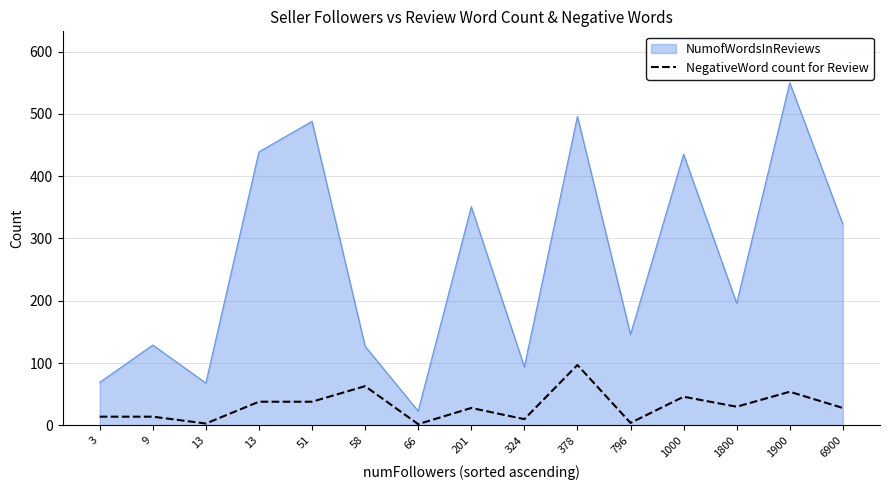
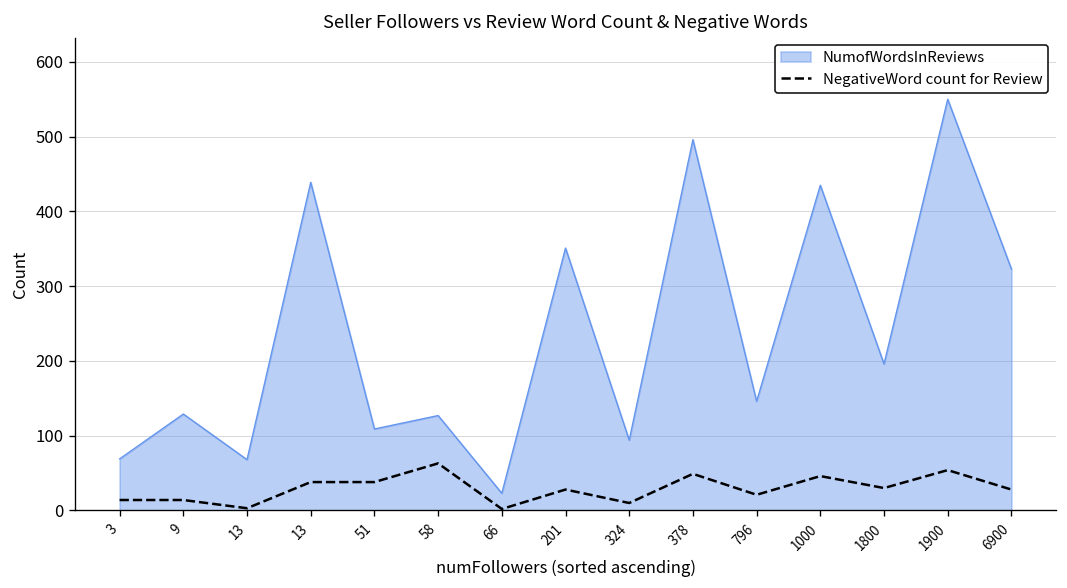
  {
    "NumofWordsInReviews": {
      "3": 70,
      "9": 130,
-     "51": 490,
+     "51": 110,
      "58": 130,
      "66": 20,
      "201": 350,
      "324": 90,
      "378": 500,
      "796": 150,
      "1000": 440,
      "1800": 200,
      "1900": 550,
      "6900": 320
    },
    "NegativeWord count for Review": {
      "3": 10,
      "9": 10,
      "51": 40,
      "58": 60,
      "66": 0,
      "201": 30,
      "324": 10,
-     "378": 100,
-     "796": 0,
+     "378": 50,
+     "796": 20,
      "1000": 50,
      "1800": 30,
      "1900": 50,
      "6900": 30
    }
  }
